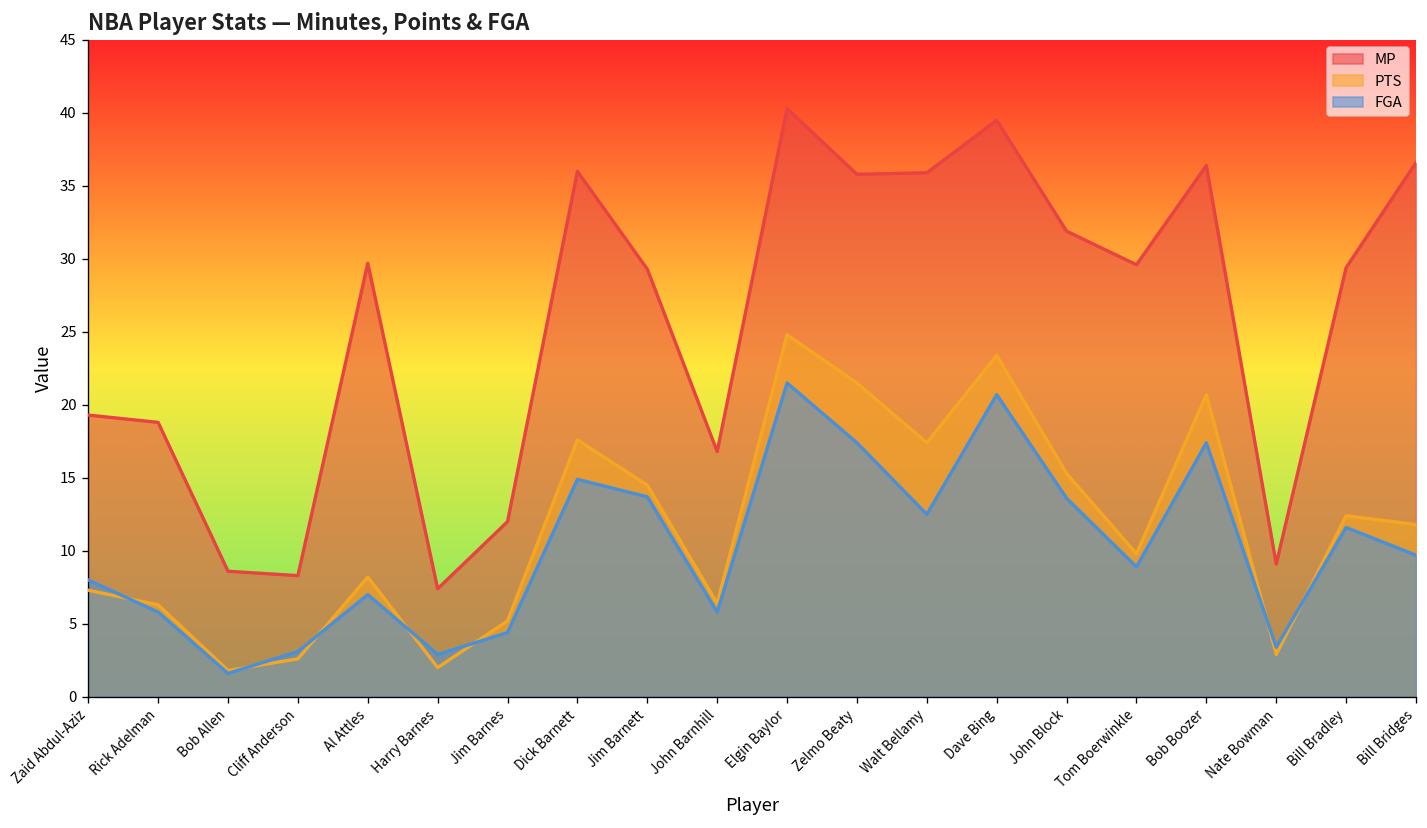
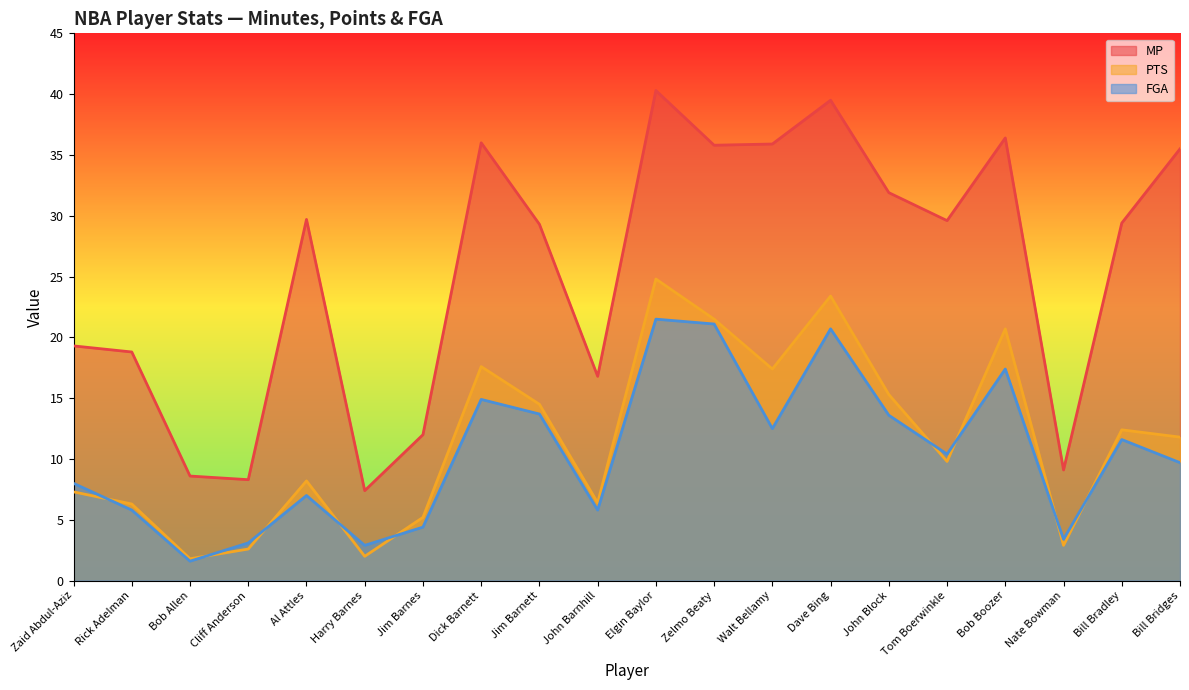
  {
    "MP": {
      "Zaid Abdul-Aziz": 19.3,
      "Rick Adelman": 18.8,
      "Bob Allen": 8.6,
      "Cliff Anderson": 8.3,
      "Al Attles": 29.7,
      "Harry Barnes": 7.4,
      "Jim Barnes": 12.0,
      "Dick Barnett": 36.0,
      "Jim Barnett": 29.3,
      "John Barnhill": 16.8,
      "Elgin Baylor": 40.3,
      "Zelmo Beaty": 35.8,
      "Walt Bellamy": 35.9,
      "Dave Bing": 39.5,
      "John Block": 31.9,
      "Tom Boerwinkle": 29.6,
      "Bob Boozer": 36.4,
      "Nate Bowman": 9.1,
      "Bill Bradley": 29.4,
-     "Bill Bridges": 36.6
+     "Bill Bridges": 35.5
    },
    "PTS": {
      "Zaid Abdul-Aziz": 7.3,
      "Rick Adelman": 6.3,
      "Cliff Anderson": 2.6,
      "Al Attles": 8.2,
      "Harry Barnes": 2.0,
      "Jim Barnes": 5.2,
      "Dick Barnett": 17.6,
      "Jim Barnett": 14.5,
      "John Barnhill": 6.4,
      "Elgin Baylor": 24.8,
      "Zelmo Beaty": 21.5,
      "Walt Bellamy": 17.4,
      "Dave Bing": 23.4,
      "John Block": 15.3,
      "Tom Boerwinkle": 9.8,
      "Bob Boozer": 20.7,
      "Nate Bowman": 2.9,
      "Bill Bradley": 12.4,
      "Bill Bridges": 11.8
    },
    "FGA": {
      "Zaid Abdul-Aziz": 8.0,
      "Rick Adelman": 5.8,
      "Cliff Anderson": 3.1,
      "Al Attles": 7.0,
      "Harry Barnes": 2.9,
      "Jim Barnes": 4.4,
      "Dick Barnett": 14.9,
      "Jim Barnett": 13.7,
      "John Barnhill": 5.8,
      "Elgin Baylor": 21.5,
-     "Zelmo Beaty": 17.4,
+     "Zelmo Beaty": 21.1,
      "Walt Bellamy": 12.5,
      "Dave Bing": 20.7,
      "John Block": 13.6,
-     "Tom Boerwinkle": 8.9,
+     "Tom Boerwinkle": 10.4,
      "Bob Boozer": 17.4,
      "Nate Bowman": 3.4,
      "Bill Bradley": 11.6,
      "Bill Bridges": 9.7
    }
  }
